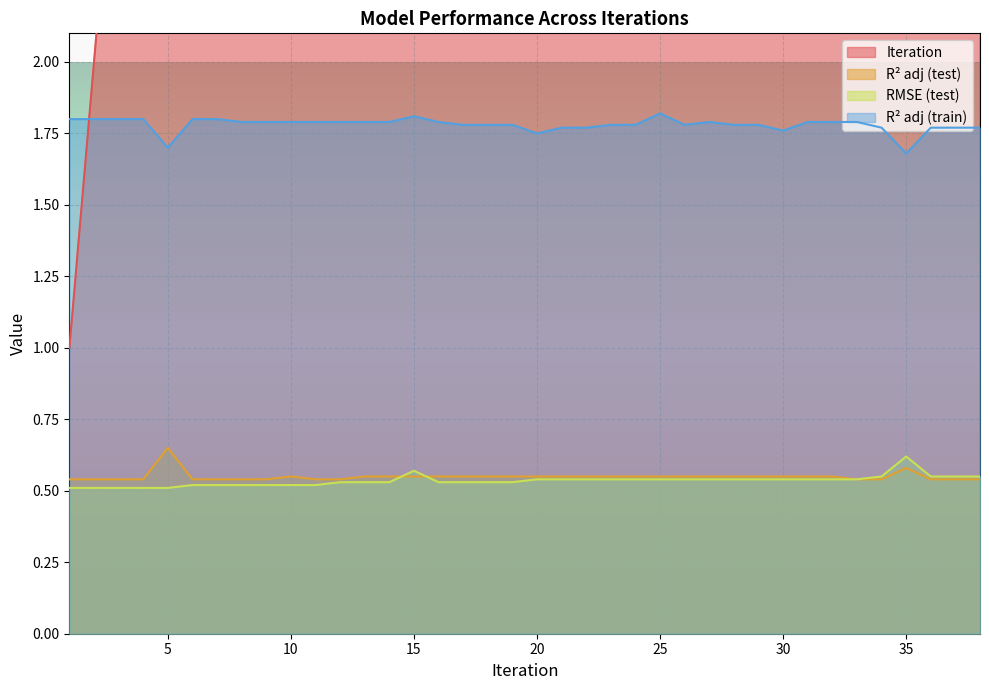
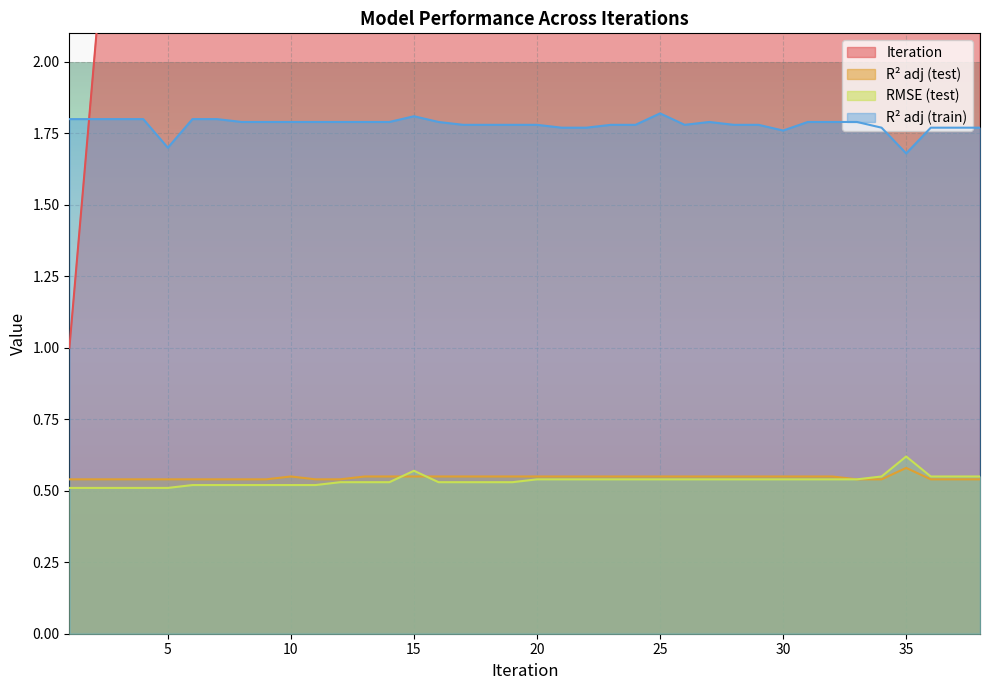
  {
    "R² adj (test)": {
-     "5": 0.65,
+     "5": 0.54,
      "10": 0.55,
      "15": 0.55,
      "20": 0.55,
      "25": 0.55,
      "30": 0.55,
      "35": 0.58
    },
    "RMSE (test)": {
      "5": 0.51,
      "10": 0.52,
      "15": 0.57,
      "20": 0.54,
      "25": 0.54,
      "30": 0.54,
      "35": 0.62
    },
    "R² adj (train)": {
      "5": 1.70,
      "10": 1.79,
      "15": 1.81,
-     "20": 1.75,
+     "20": 1.78,
      "25": 1.82,
      "30": 1.76,
      "35": 1.68
    }
  }
